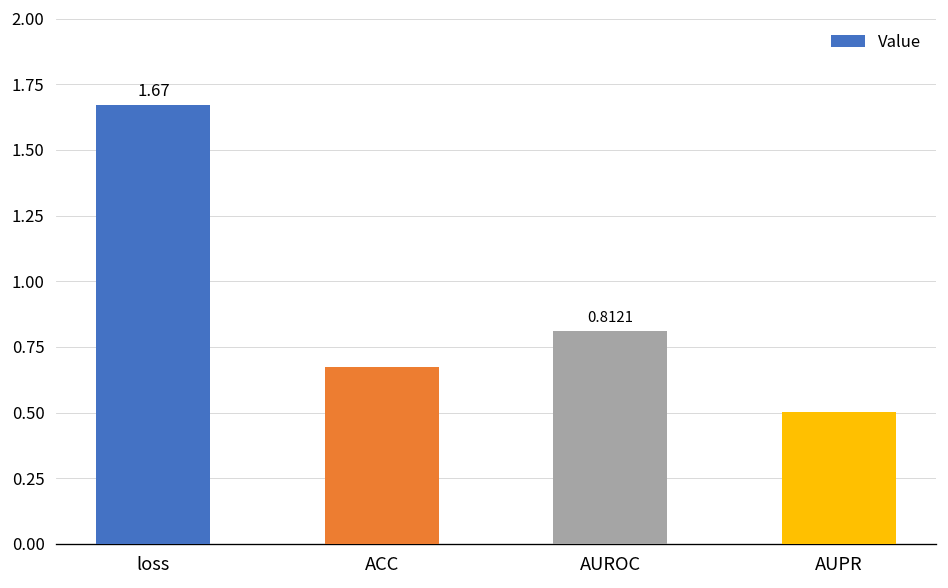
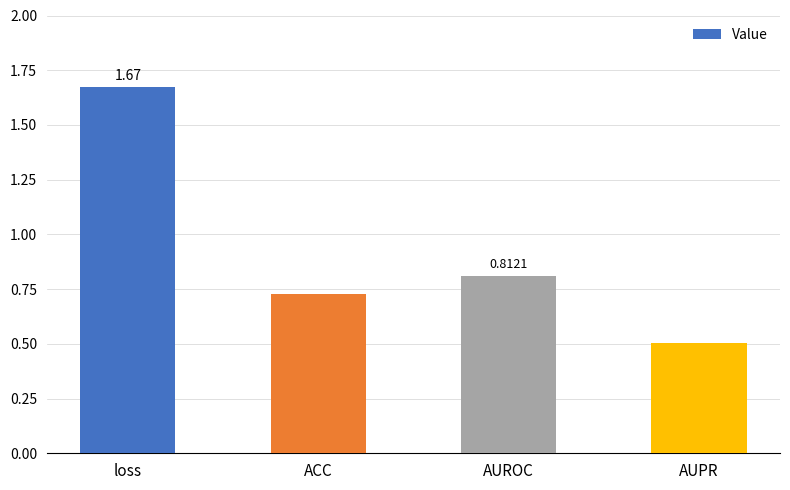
  {
-   "ACC": 0.67,
+   "ACC": 0.73,
    "AUPR": 0.50
  }
